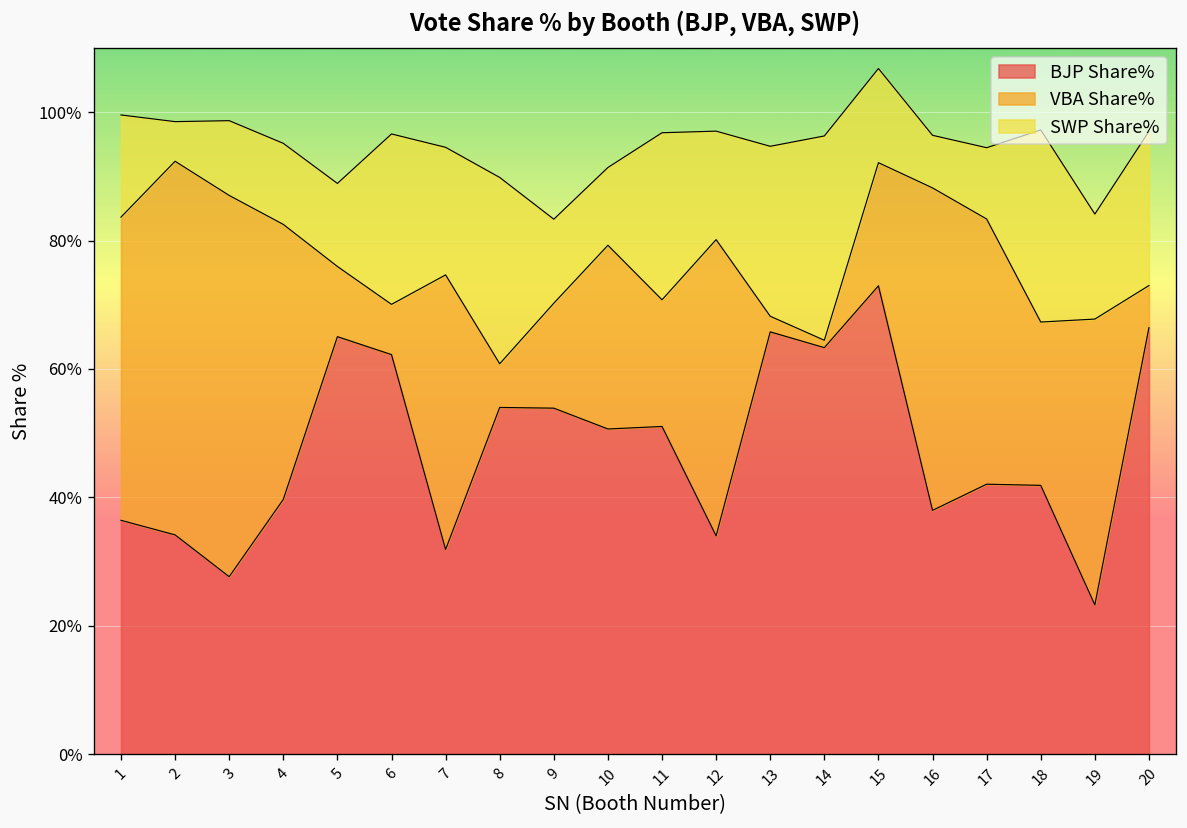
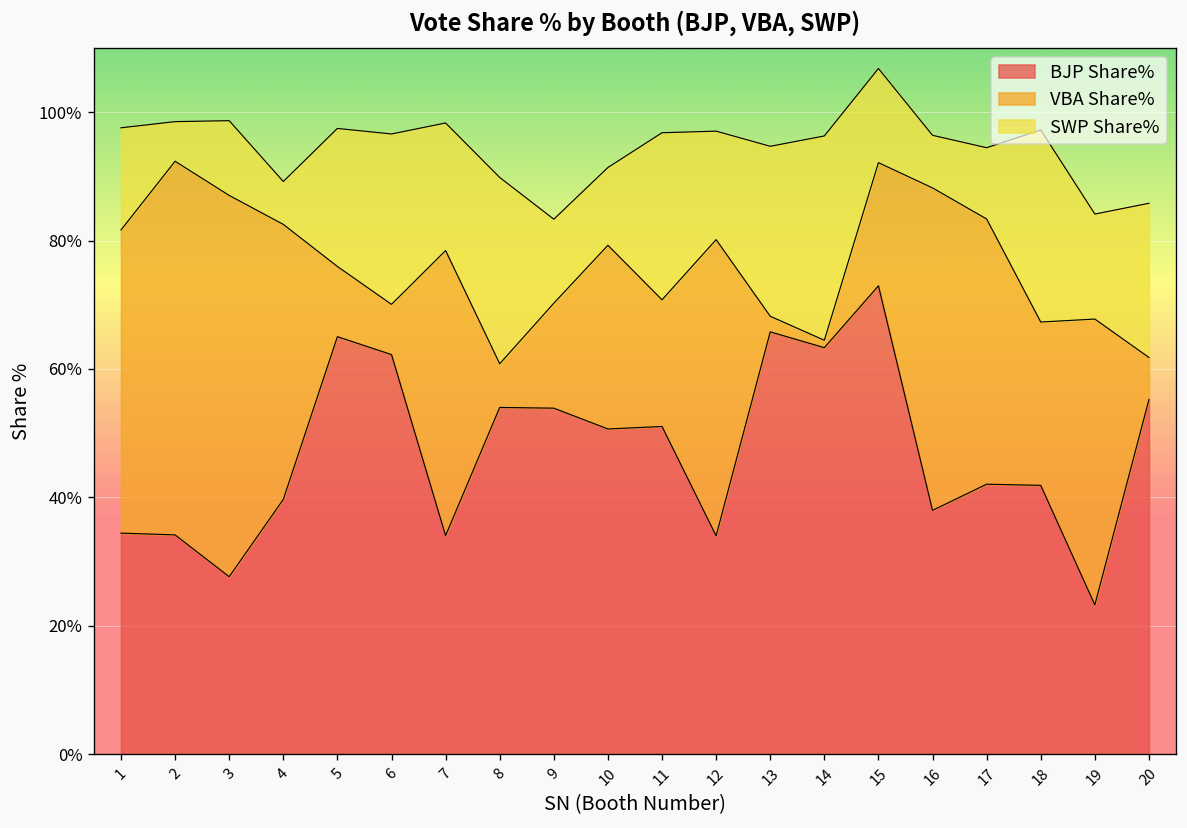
  {
    "BJP Share%": {
-     "1": "36%",
+     "1": "34%",
      "2": "34%",
      "3": "28%",
      "4": "40%",
      "5": "65%",
      "6": "62%",
-     "7": "32%",
+     "7": "34%",
      "8": "54%",
      "9": "54%",
      "10": "51%",
      "11": "51%",
      "12": "34%",
      "13": "66%",
      "14": "63%",
      "15": "73%",
      "16": "38%",
      "17": "42%",
      "18": "42%",
      "19": "23%",
-     "20": "66%"
+     "20": "55%"
    },
    "VBA Share%": {
      "1": "47%",
      "2": "58%",
      "3": "59%",
      "4": "43%",
      "5": "11%",
      "6": "8%",
-     "7": "43%",
+     "7": "44%",
      "8": "7%",
      "9": "16%",
      "10": "29%",
      "11": "20%",
      "12": "46%",
      "13": "2%",
      "14": "1%",
      "15": "19%",
      "16": "50%",
      "17": "41%",
      "18": "25%",
      "19": "45%",
      "20": "7%"
    },
    "SWP Share%": {
      "1": "16%",
      "2": "6%",
      "3": "12%",
-     "4": "13%",
-     "5": "13%",
+     "4": "7%",
+     "5": "21%",
      "6": "27%",
      "7": "20%",
      "8": "29%",
      "9": "13%",
      "10": "12%",
      "11": "26%",
      "12": "17%",
      "13": "26%",
      "14": "32%",
      "15": "15%",
      "16": "8%",
      "17": "11%",
      "19": "16%"
    }
  }
